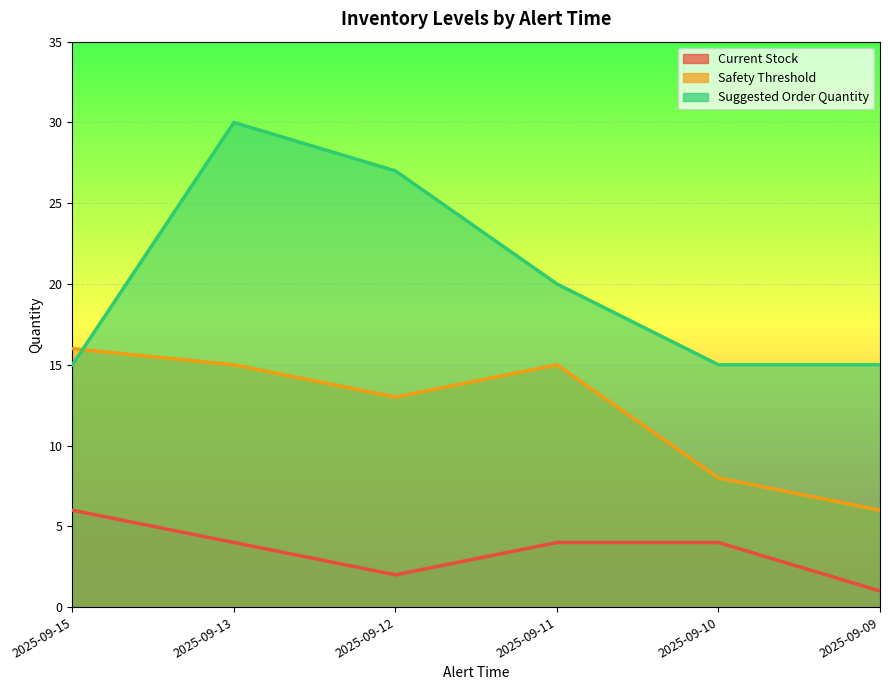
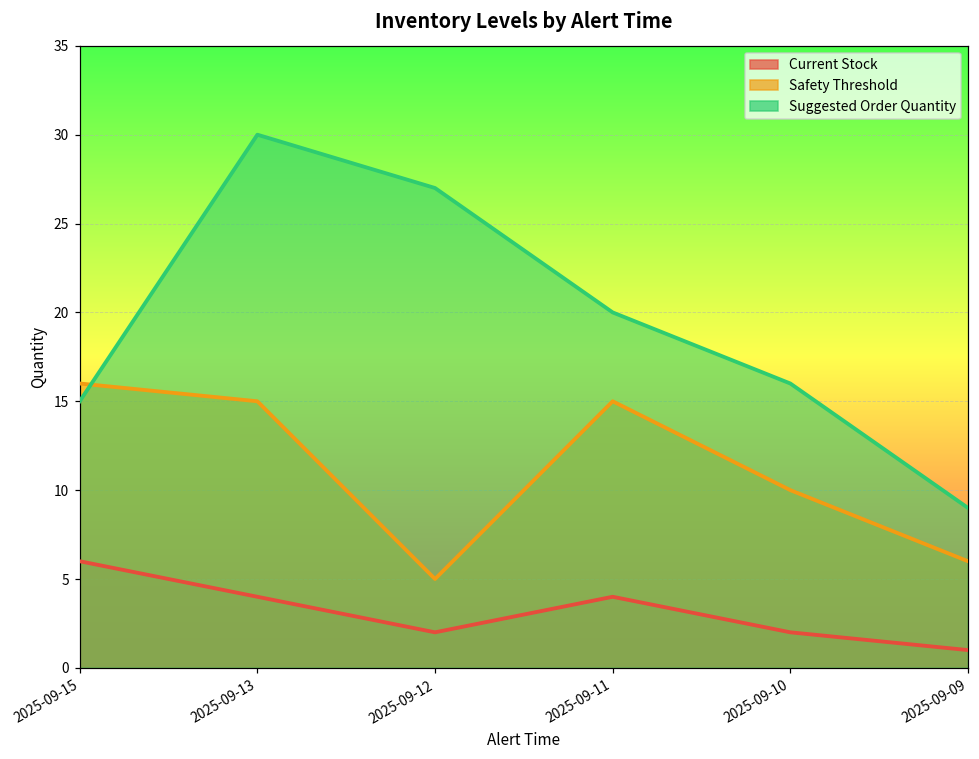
  {
    "Current Stock": {
      "2025-09-15": 6,
      "2025-09-13": 4,
      "2025-09-12": 2,
      "2025-09-11": 4,
-     "2025-09-10": 4,
+     "2025-09-10": 2,
      "2025-09-09": 1
    },
    "Safety Threshold": {
      "2025-09-15": 16,
      "2025-09-13": 15,
-     "2025-09-12": 13,
+     "2025-09-12": 5,
      "2025-09-11": 15,
-     "2025-09-10": 8,
+     "2025-09-10": 10,
      "2025-09-09": 6
    },
    "Suggested Order Quantity": {
      "2025-09-15": 15,
      "2025-09-13": 30,
      "2025-09-12": 27,
      "2025-09-11": 20,
-     "2025-09-10": 15,
-     "2025-09-09": 15
+     "2025-09-10": 16,
+     "2025-09-09": 9
    }
  }
